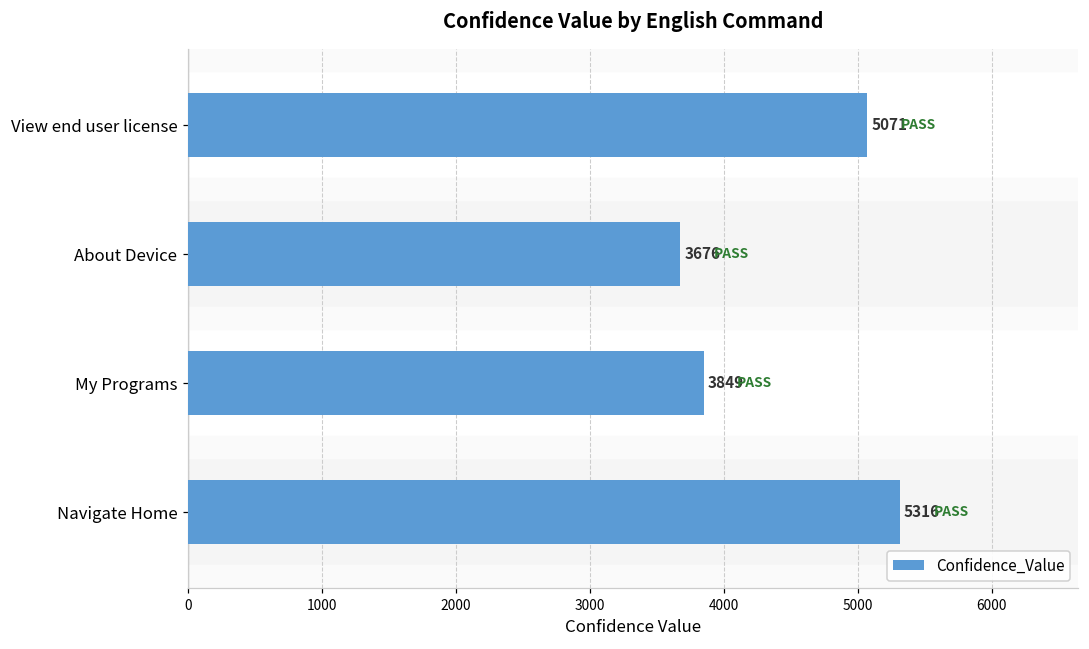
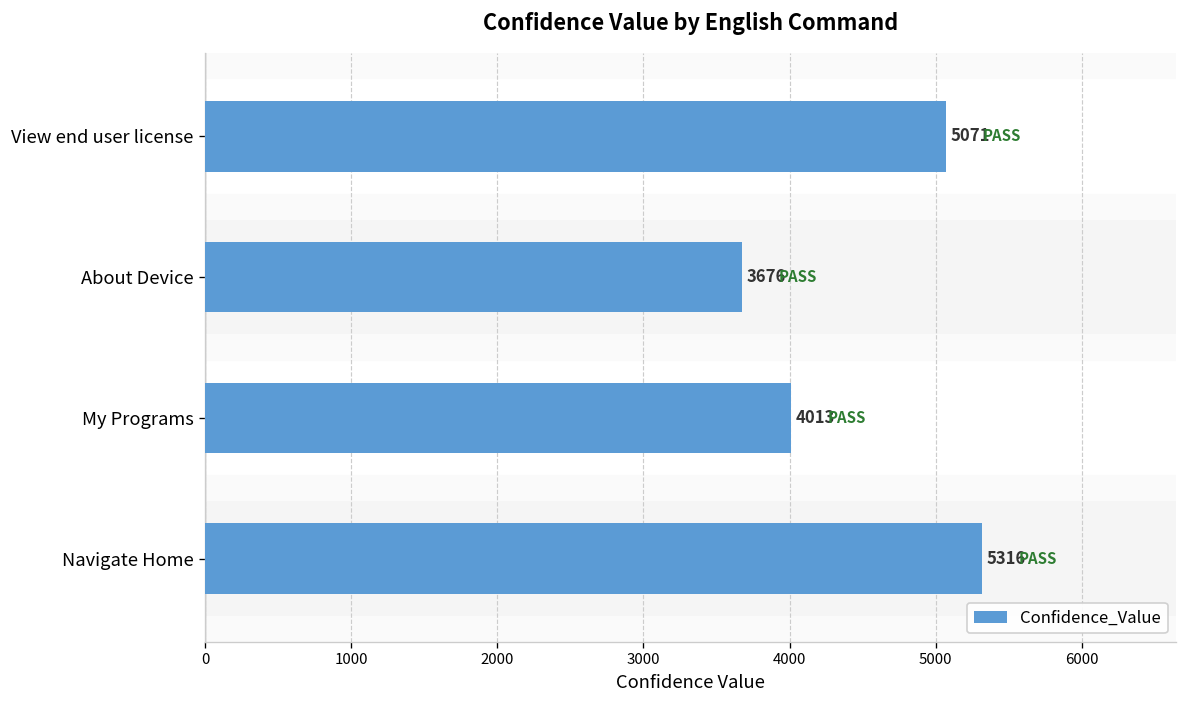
  {
-   "My Programs": 3849
+   "My Programs": 4013
  }
